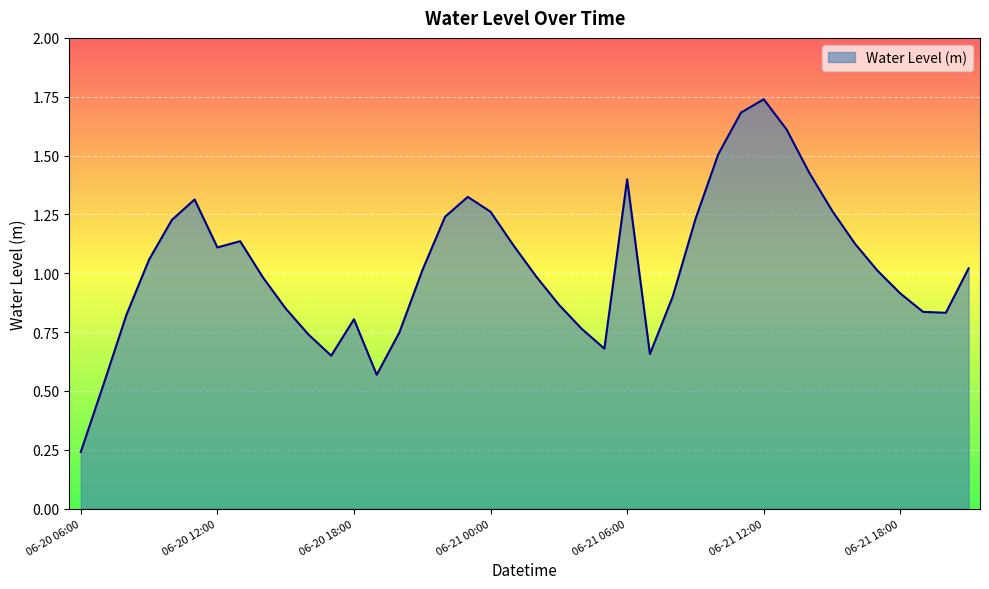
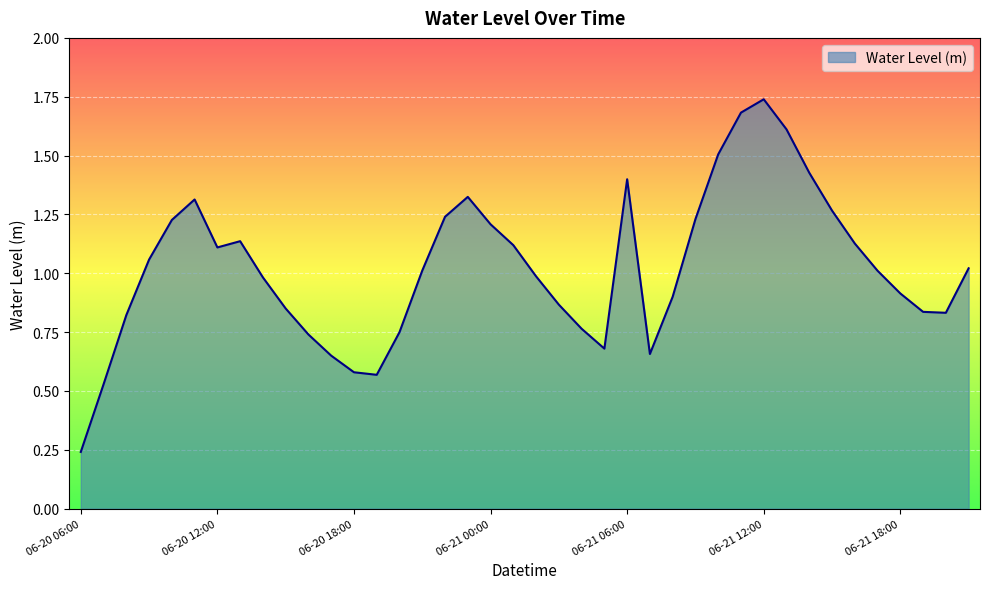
  {
    "06-20 06:00": 0.24,
    "06-20 12:00": 1.11,
-   "06-20 18:00": 0.80,
-   "06-21 00:00": 1.26,
+   "06-20 18:00": 0.58,
+   "06-21 00:00": 1.21,
    "06-21 06:00": 1.40,
    "06-21 12:00": 1.74,
    "06-21 18:00": 0.91
  }
